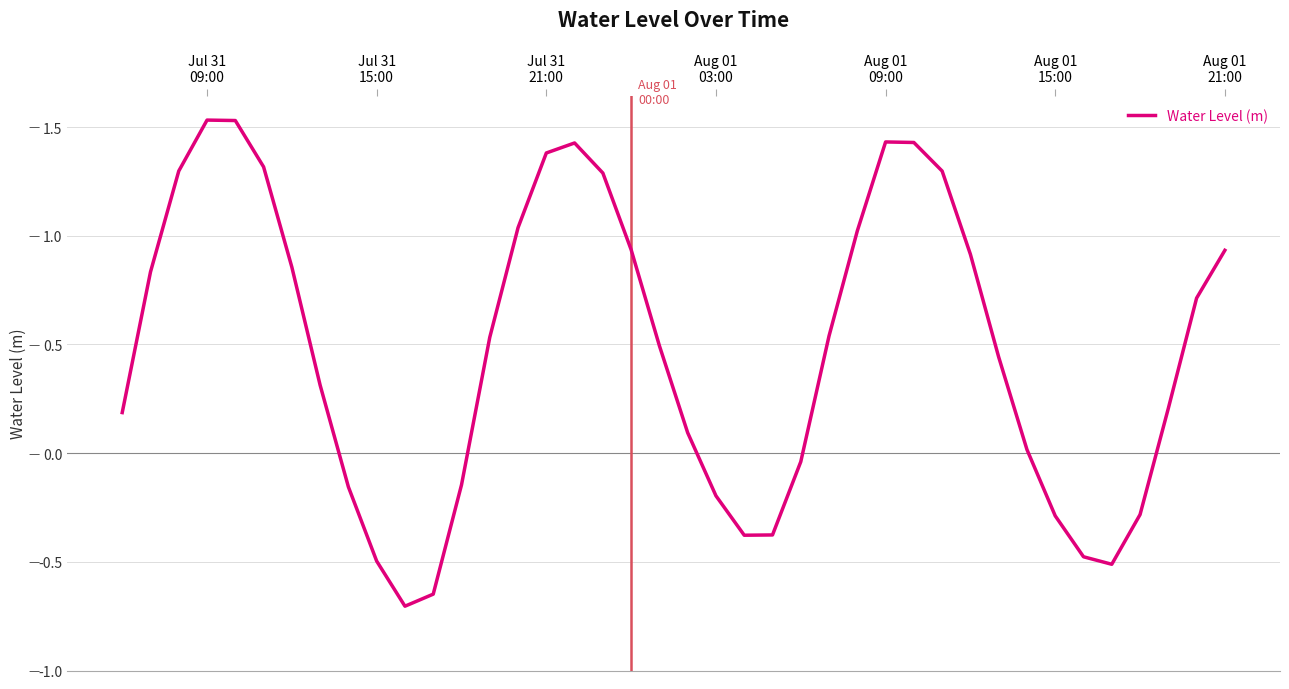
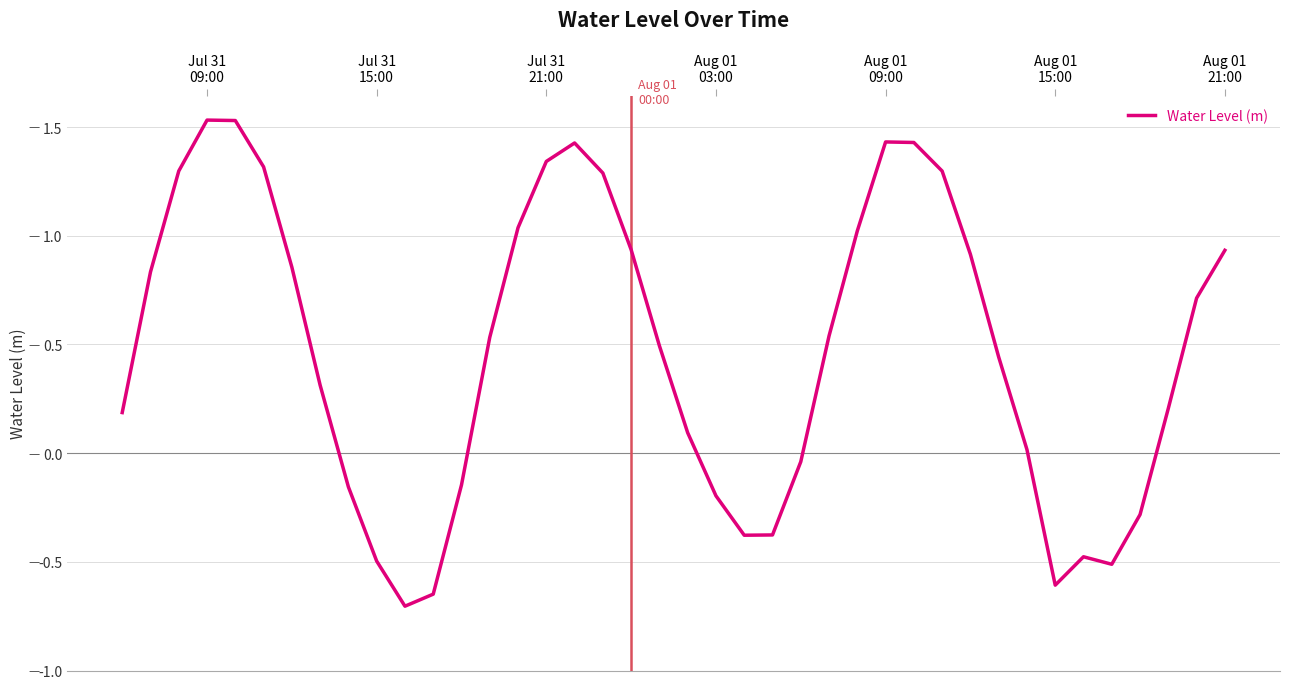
  {
    "Jul 31 09:00": 1.53,
    "Jul 31 15:00": -0.50,
-   "Jul 31 21:00": 1.38,
+   "Jul 31 21:00": 1.34,
    "Aug 01 03:00": -0.20,
    "Aug 01 09:00": 1.43,
-   "Aug 01 15:00": -0.29,
+   "Aug 01 15:00": -0.61,
    "Aug 01 21:00": 0.93
  }
